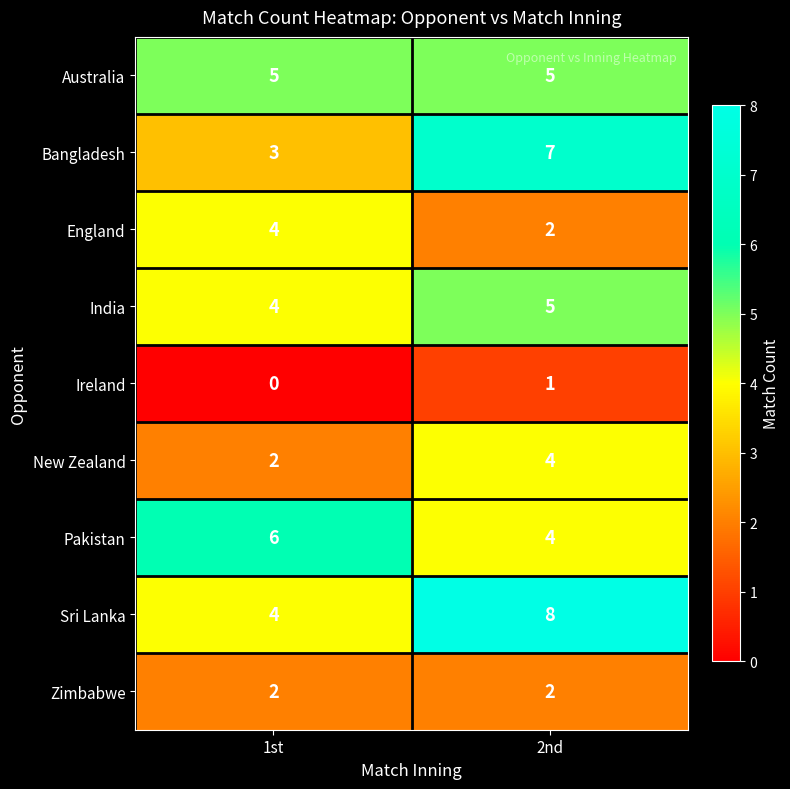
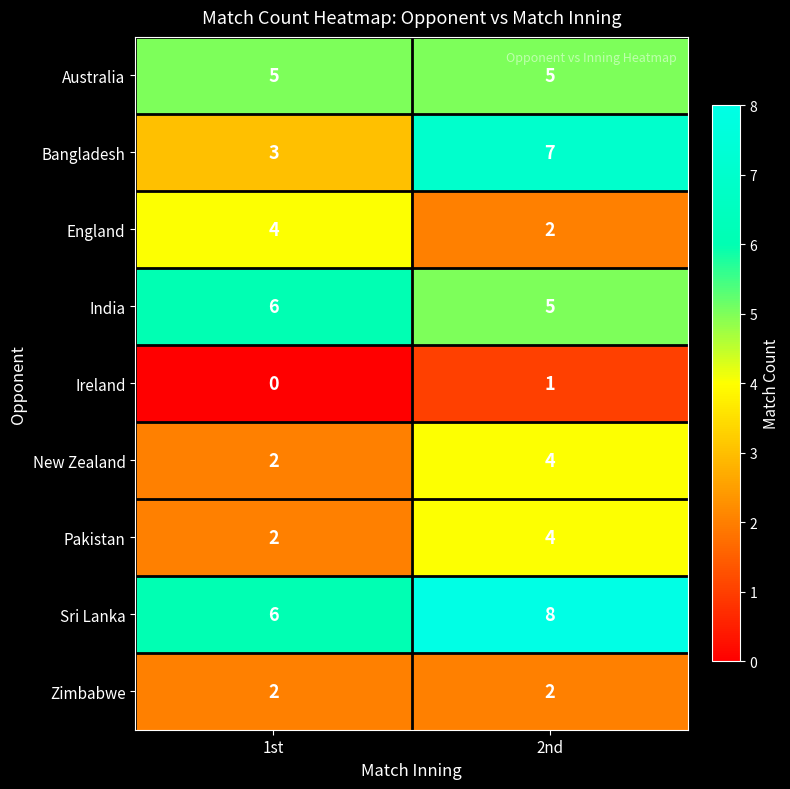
  {
    "Australia": {
      "1st": 5
    },
    "Bangladesh": {
      "1st": 3,
      "2nd": 7
    },
    "England": {
      "1st": 4,
      "2nd": 2
    },
    "India": {
-     "1st": 4,
+     "1st": 6,
      "2nd": 5
    },
    "Ireland": {
      "1st": 0,
      "2nd": 1
    },
    "New Zealand": {
      "1st": 2,
      "2nd": 4
    },
    "Pakistan": {
-     "1st": 6,
+     "1st": 2,
      "2nd": 4
    },
    "Sri Lanka": {
-     "1st": 4,
+     "1st": 6,
      "2nd": 8
    },
    "Zimbabwe": {
      "1st": 2,
      "2nd": 2
    }
  }
